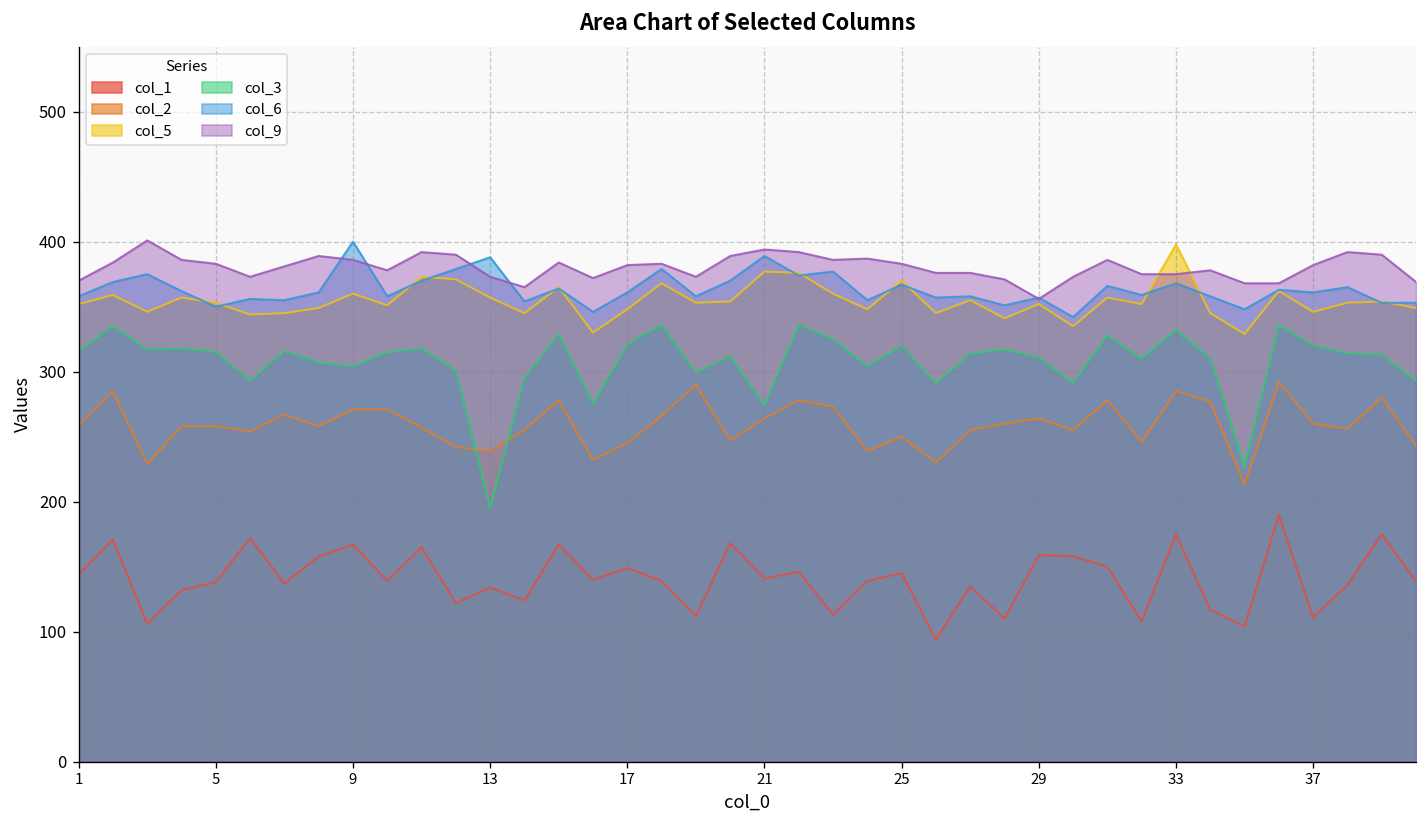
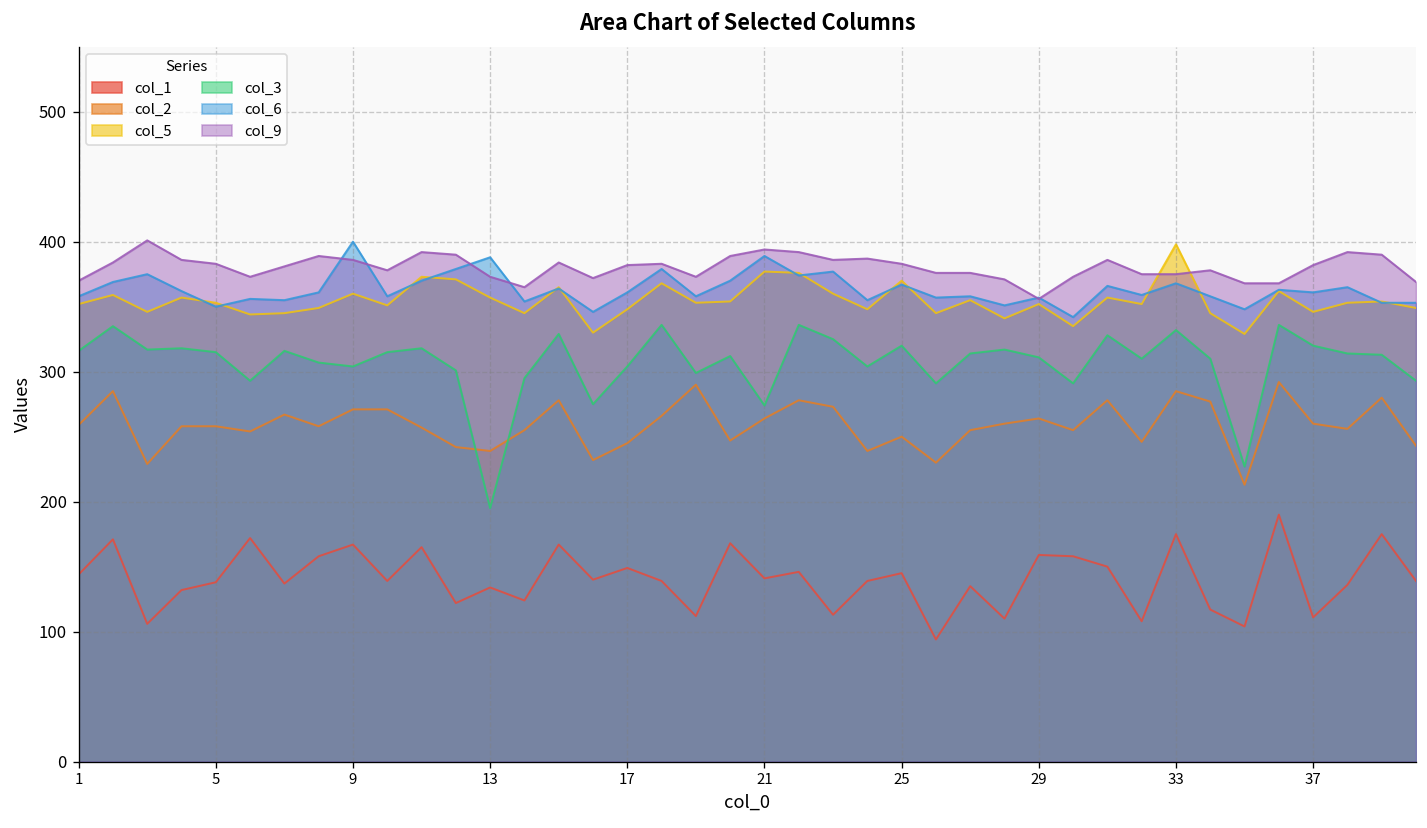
  {
    "col_5": {
      "1": 352,
      "5": 353,
      "9": 360,
      "13": 357,
      "17": 348,
      "21": 377,
      "25": 370,
      "29": 352,
      "33": 398,
      "37": 346
    },
    "col_3": {
      "1": 316,
      "5": 315,
      "9": 304,
      "13": 195,
-     "17": 321,
+     "17": 304,
      "21": 274,
      "25": 320,
      "29": 311,
      "33": 332,
      "37": 320
    },
    "col_6": {
      "1": 358,
      "5": 350,
      "9": 400,
      "13": 388,
      "17": 361,
      "21": 389,
      "25": 367,
      "33": 368,
      "37": 361
    },
    "col_9": {
      "1": 370,
      "5": 383,
      "9": 386,
      "13": 373,
      "17": 382,
      "21": 394,
      "25": 383,
      "33": 375,
      "37": 382
    }
  }
